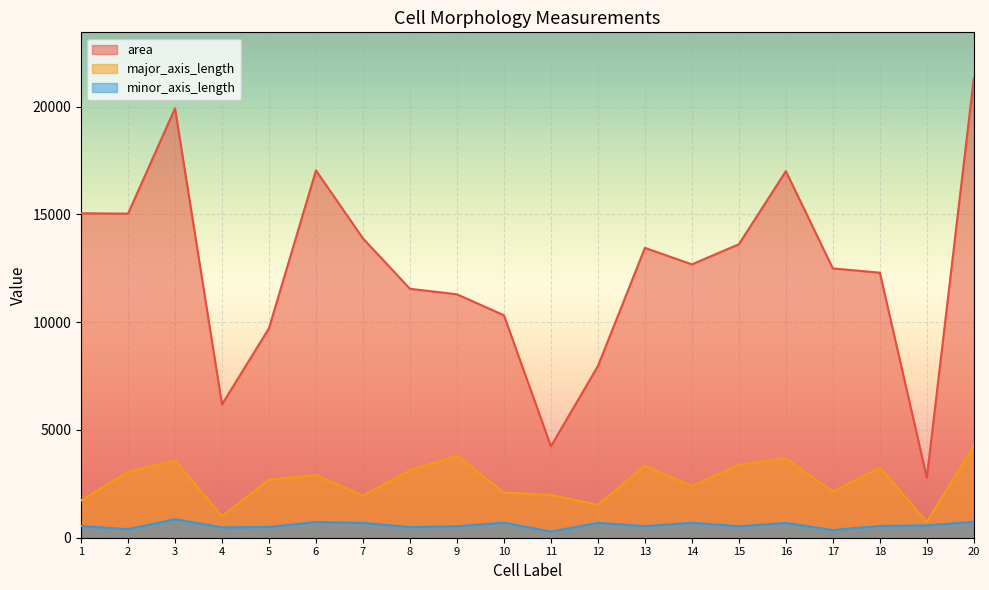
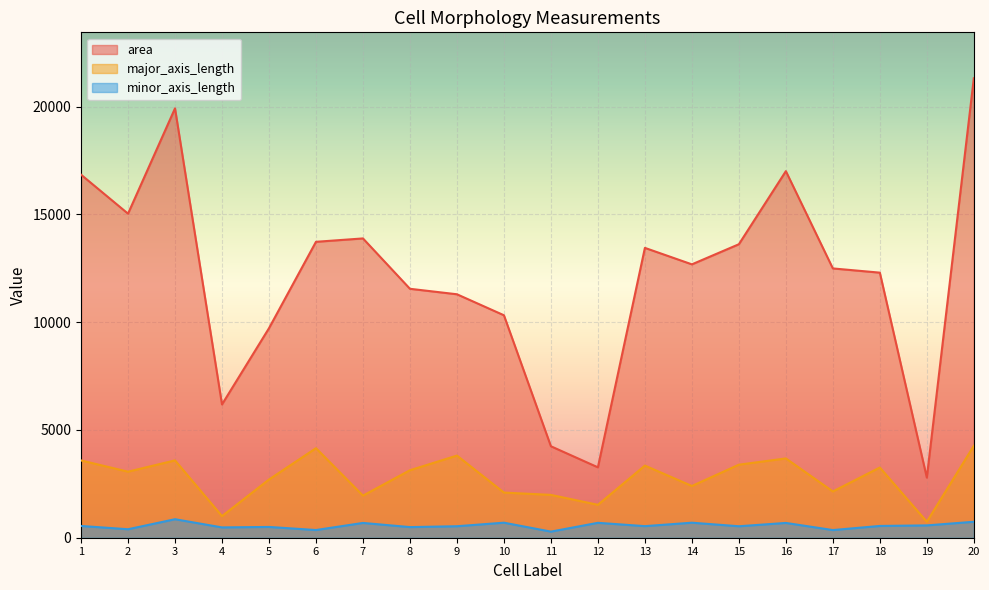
  {
    "area": {
-     "1": 15100,
+     "1": 16800,
      "2": 15000,
      "3": 19900,
      "4": 6200,
      "5": 9700,
-     "6": 17000,
+     "6": 13700,
      "7": 13900,
      "8": 11500,
      "9": 11300,
      "10": 10300,
      "11": 4200,
-     "12": 8000,
+     "12": 3300,
      "13": 13400,
      "14": 12700,
      "15": 13600,
      "16": 17000,
      "17": 12500,
      "18": 12300,
      "19": 2800,
      "20": 21300
    },
    "major_axis_length": {
-     "1": 1700,
+     "1": 3600,
      "2": 3100,
      "3": 3600,
      "4": 1000,
      "5": 2700,
-     "6": 2900,
+     "6": 4200,
      "7": 2000,
      "8": 3100,
      "9": 3800,
      "10": 2100,
      "11": 2000,
      "12": 1500,
      "13": 3300,
      "14": 2400,
      "15": 3400,
      "16": 3700,
      "17": 2100,
      "18": 3300,
      "19": 700,
      "20": 4300
    },
    "minor_axis_length": {
      "1": 500,
      "2": 400,
      "3": 900,
      "4": 500,
      "5": 500,
-     "6": 700,
+     "6": 400,
      "7": 700,
      "8": 500,
      "9": 500,
      "10": 700,
      "11": 300,
      "12": 700,
      "13": 500,
      "14": 700,
      "15": 500,
      "16": 700,
      "17": 400,
      "18": 500,
      "19": 600,
      "20": 700
    }
  }
